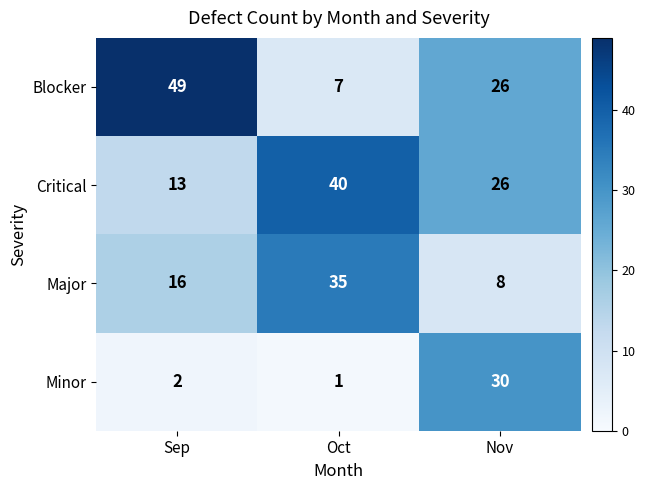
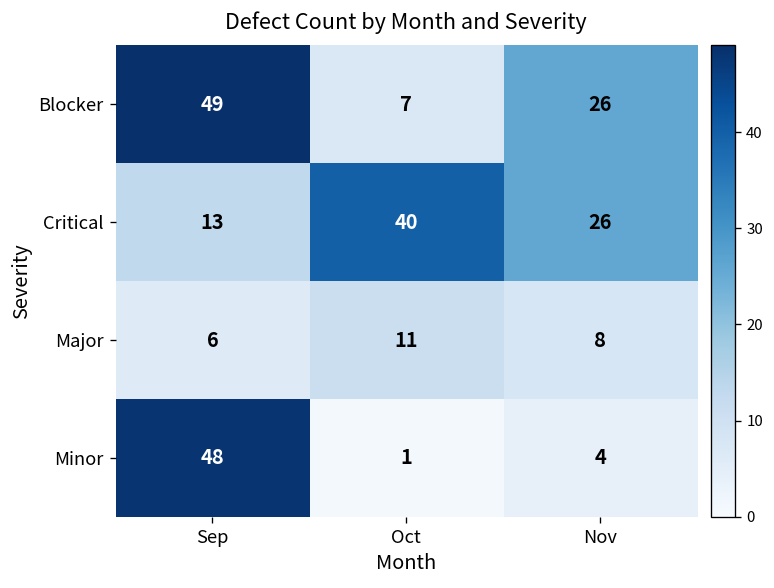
  {
    "Blocker": {
      "Sep": 49,
      "Oct": 7,
      "Nov": 26
    },
    "Critical": {
      "Sep": 13,
      "Oct": 40,
      "Nov": 26
    },
    "Major": {
-     "Sep": 16,
-     "Oct": 35,
+     "Sep": 6,
+     "Oct": 11,
      "Nov": 8
    },
    "Minor": {
-     "Sep": 2,
+     "Sep": 48,
      "Oct": 1,
-     "Nov": 30
+     "Nov": 4
    }
  }
